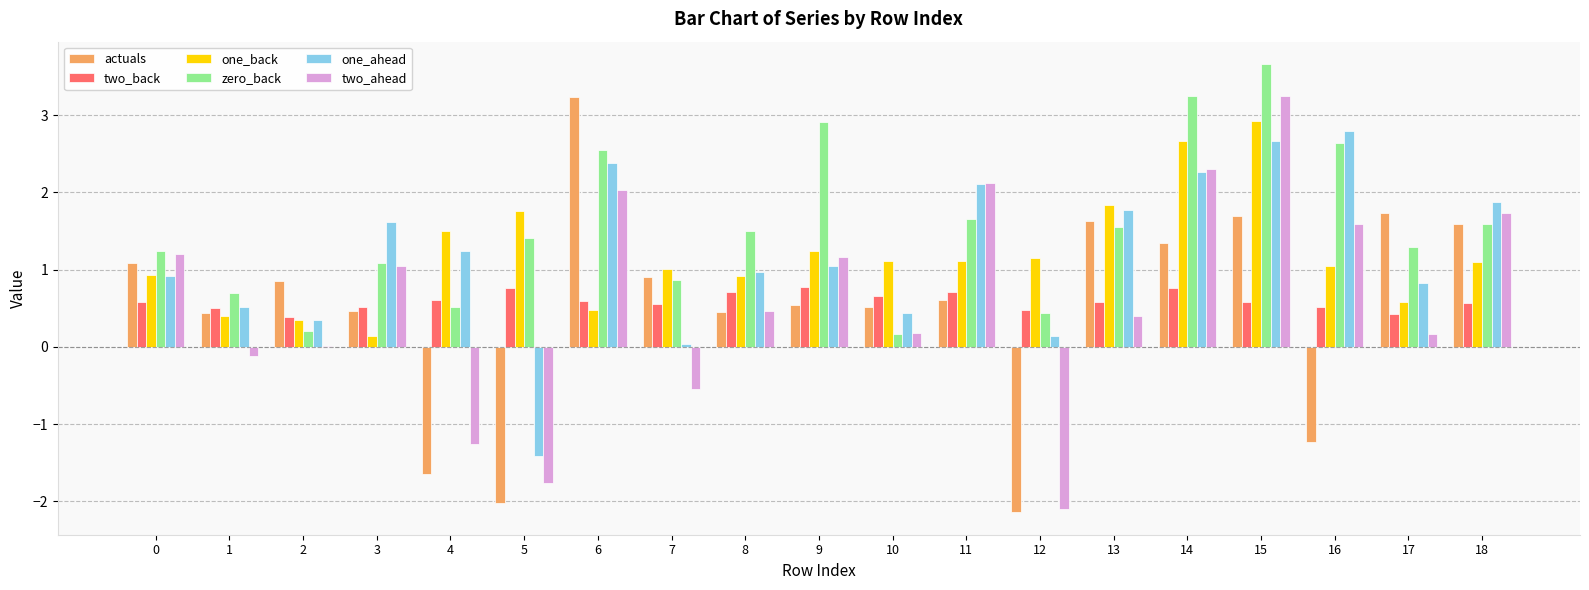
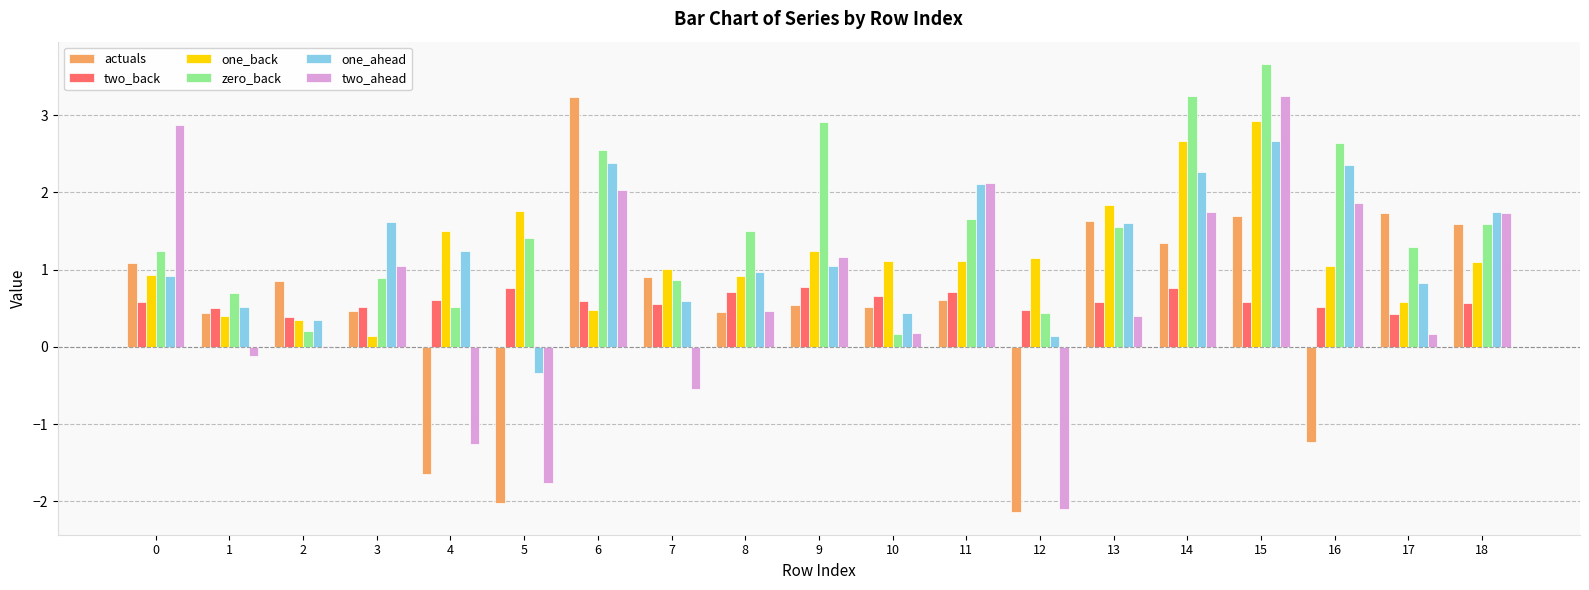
  {
    "one_back": {
      "0": 0.9,
      "1": 0.4,
      "2": 0.3,
      "3": 0.1,
      "4": 1.5,
      "5": 1.8,
      "6": 0.5,
      "7": 1.0,
      "8": 0.9,
      "9": 1.2,
      "10": 1.1,
      "11": 1.1,
      "12": 1.2,
      "13": 1.8,
      "14": 2.7,
      "15": 2.9,
      "16": 1.1,
      "17": 0.6,
      "18": 1.1
    },
    "zero_back": {
      "0": 1.2,
      "1": 0.7,
      "2": 0.2,
-     "3": 1.1,
+     "3": 0.9,
      "4": 0.5,
      "5": 1.4,
      "6": 2.6,
      "7": 0.9,
      "8": 1.5,
      "9": 2.9,
      "10": 0.2,
      "11": 1.7,
      "12": 0.4,
      "13": 1.5,
      "14": 3.3,
      "15": 3.7,
      "16": 2.6,
      "17": 1.3,
      "18": 1.6
    },
    "one_ahead": {
      "0": 0.9,
      "1": 0.5,
      "2": 0.4,
      "3": 1.6,
      "4": 1.2,
-     "5": -1.4,
+     "5": -0.3,
      "6": 2.4,
-     "7": 0.0,
+     "7": 0.6,
      "8": 1.0,
      "9": 1.0,
      "10": 0.4,
      "11": 2.1,
      "12": 0.1,
-     "13": 1.8,
+     "13": 1.6,
      "14": 2.3,
      "15": 2.7,
-     "16": 2.8,
+     "16": 2.4,
      "17": 0.8,
-     "18": 1.9
+     "18": 1.7
    },
    "two_ahead": {
-     "0": 1.2,
+     "0": 2.9,
      "1": -0.1,
      "3": 1.0,
      "4": -1.3,
      "5": -1.8,
      "6": 2.0,
      "7": -0.5,
      "8": 0.5,
      "9": 1.2,
      "10": 0.2,
      "11": 2.1,
      "12": -2.1,
      "13": 0.4,
-     "14": 2.3,
+     "14": 1.7,
      "15": 3.2,
-     "16": 1.6,
+     "16": 1.9,
      "17": 0.2,
      "18": 1.7
    }
  }
